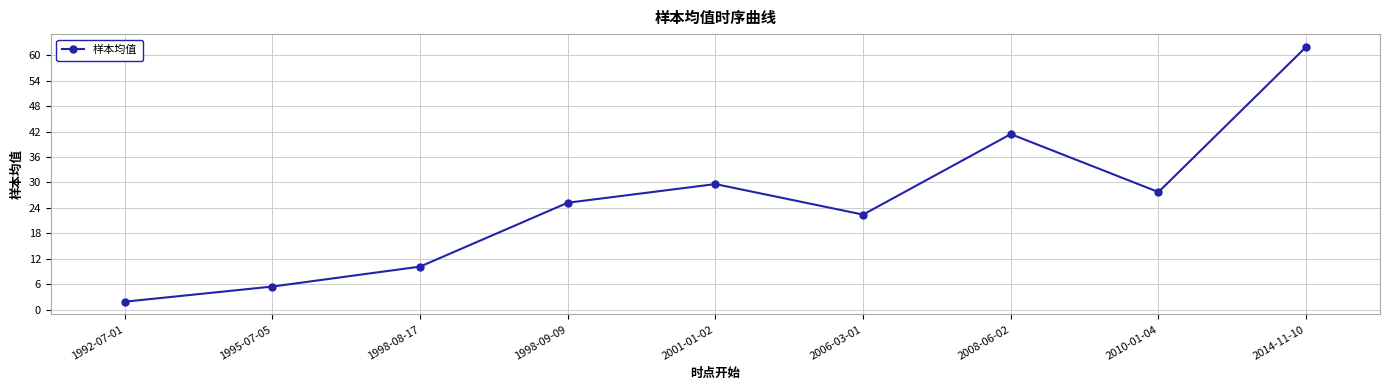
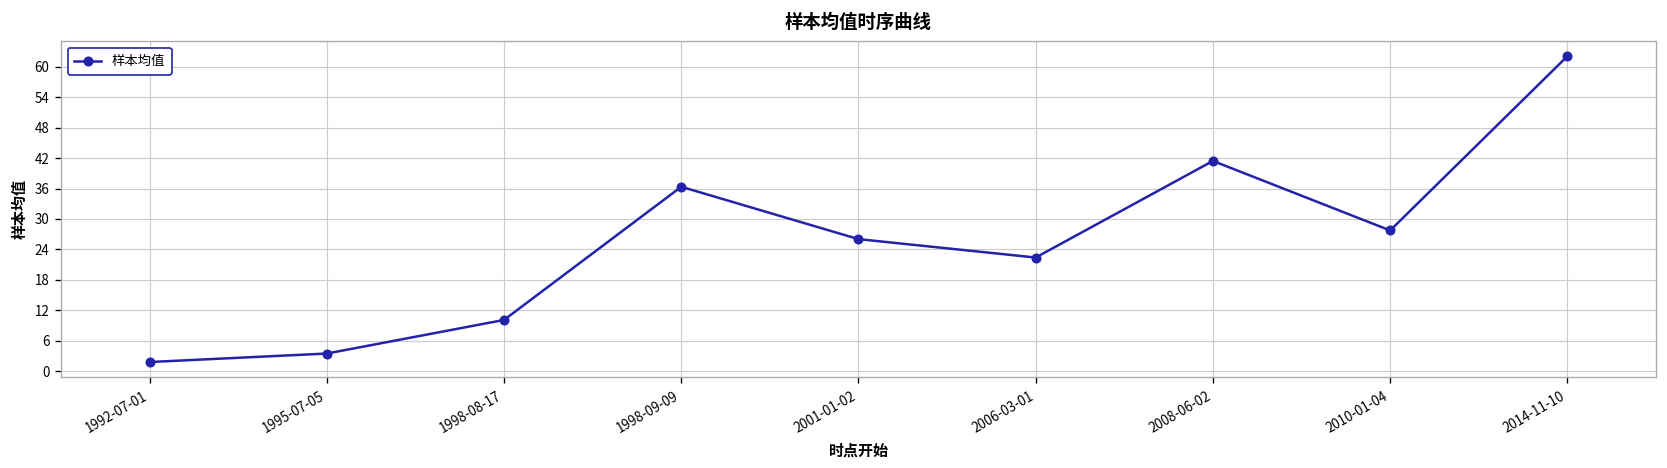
  {
    "1992-07-01": 2,
-   "1995-07-05": 5,
+   "1995-07-05": 4,
    "1998-08-17": 10,
-   "1998-09-09": 25,
-   "2001-01-02": 30,
+   "1998-09-09": 36,
+   "2001-01-02": 26,
    "2006-03-01": 22,
    "2008-06-02": 41,
    "2010-01-04": 28,
    "2014-11-10": 62
  }
